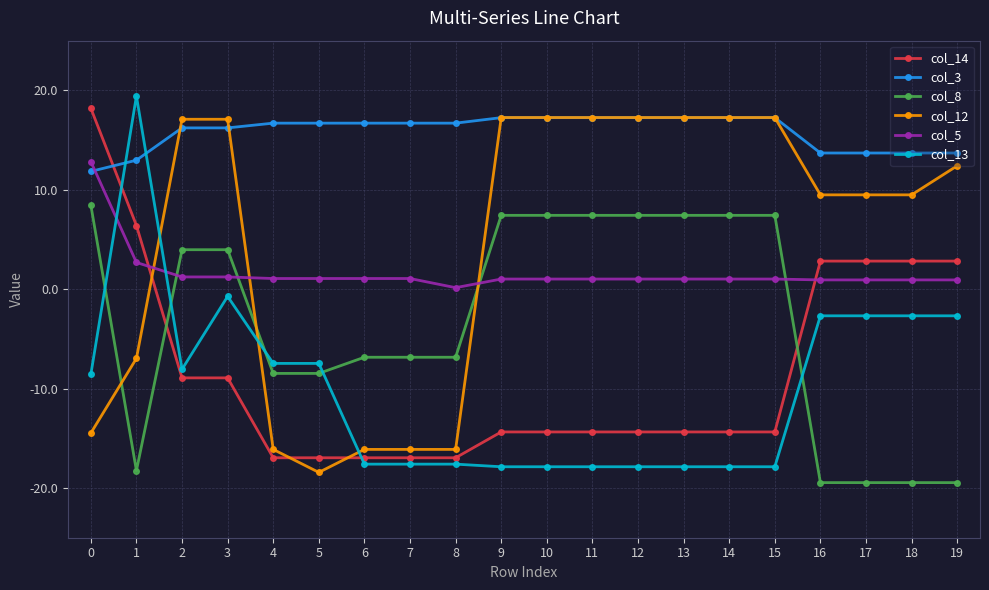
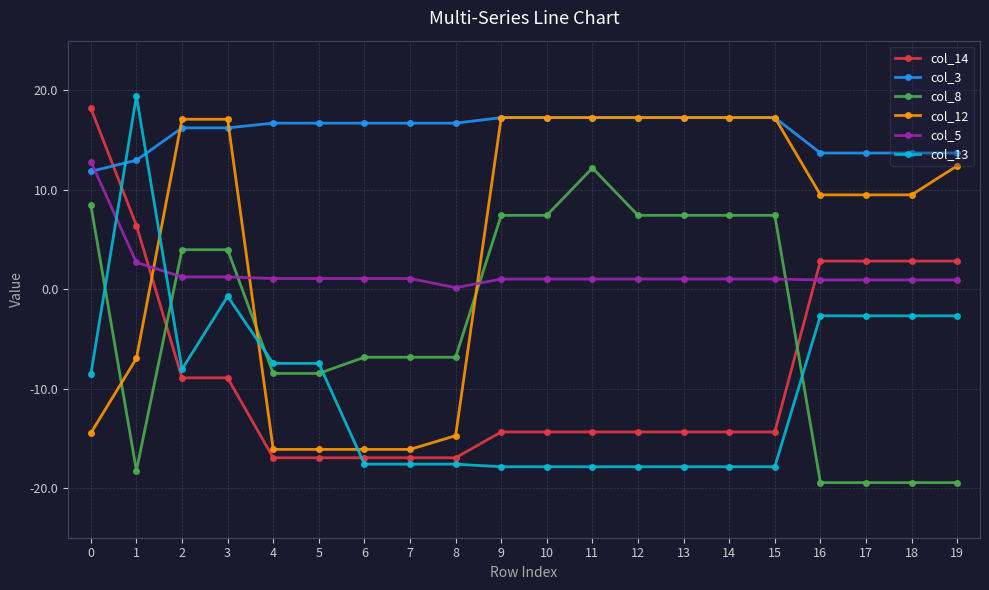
  {
    "col_14": {
      "0": 18,
      "1": 6,
      "2": -9,
      "3": -9,
      "4": -17,
      "5": -17,
      "6": -17,
      "7": -17,
      "8": -17,
      "9": -14,
      "10": -14,
      "11": -14,
      "12": -14,
      "13": -14,
      "14": -14,
      "15": -14,
      "16": 3,
      "17": 3,
      "18": 3,
      "19": 3
    },
    "col_8": {
      "0": 8,
      "1": -18,
      "2": 4,
      "3": 4,
      "4": -8,
      "5": -8,
      "6": -7,
      "7": -7,
      "8": -7,
      "9": 7,
      "10": 7,
-     "11": 7,
+     "11": 12,
      "12": 7,
      "13": 7,
      "14": 7,
      "15": 7,
      "16": -19,
      "17": -19,
      "18": -19,
      "19": -19
    },
    "col_12": {
      "0": -14,
      "1": -7,
      "2": 17,
      "3": 17,
      "4": -16,
-     "5": -18,
+     "5": -16,
      "6": -16,
      "7": -16,
-     "8": -16,
+     "8": -15,
      "16": 9,
      "17": 9,
      "18": 9
    },
    "col_5": {
      "0": 13,
      "1": 3,
      "2": 1,
      "3": 1,
      "4": 1,
      "5": 1,
      "6": 1,
      "7": 1,
      "8": 0,
      "9": 1,
      "10": 1,
      "11": 1,
      "12": 1,
      "13": 1,
      "14": 1,
      "15": 1,
      "16": 1,
      "17": 1,
      "18": 1,
      "19": 1
    }
  }
